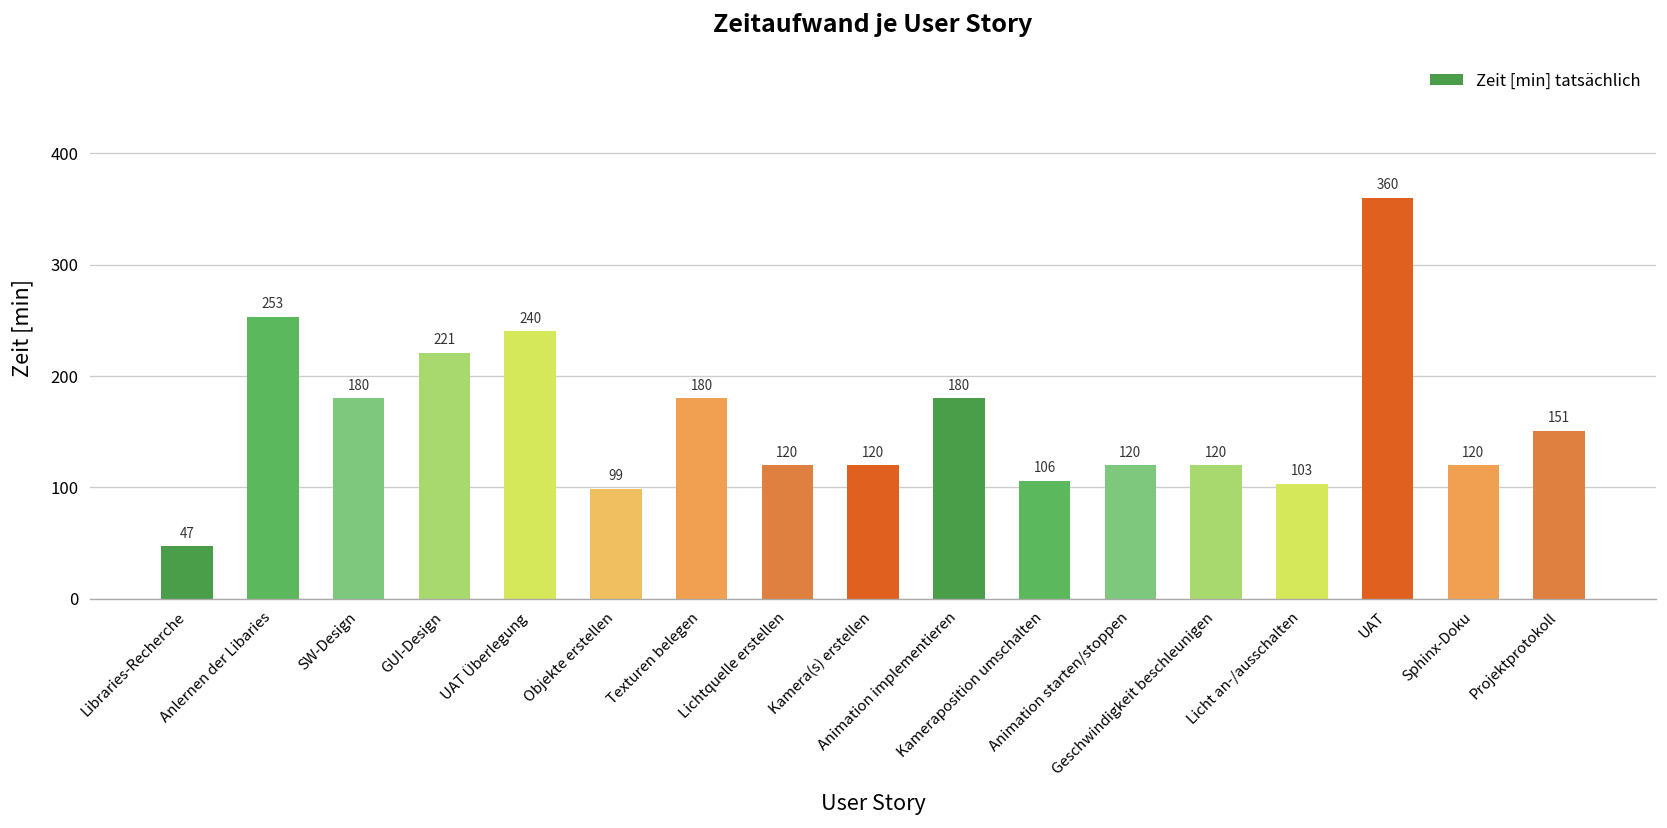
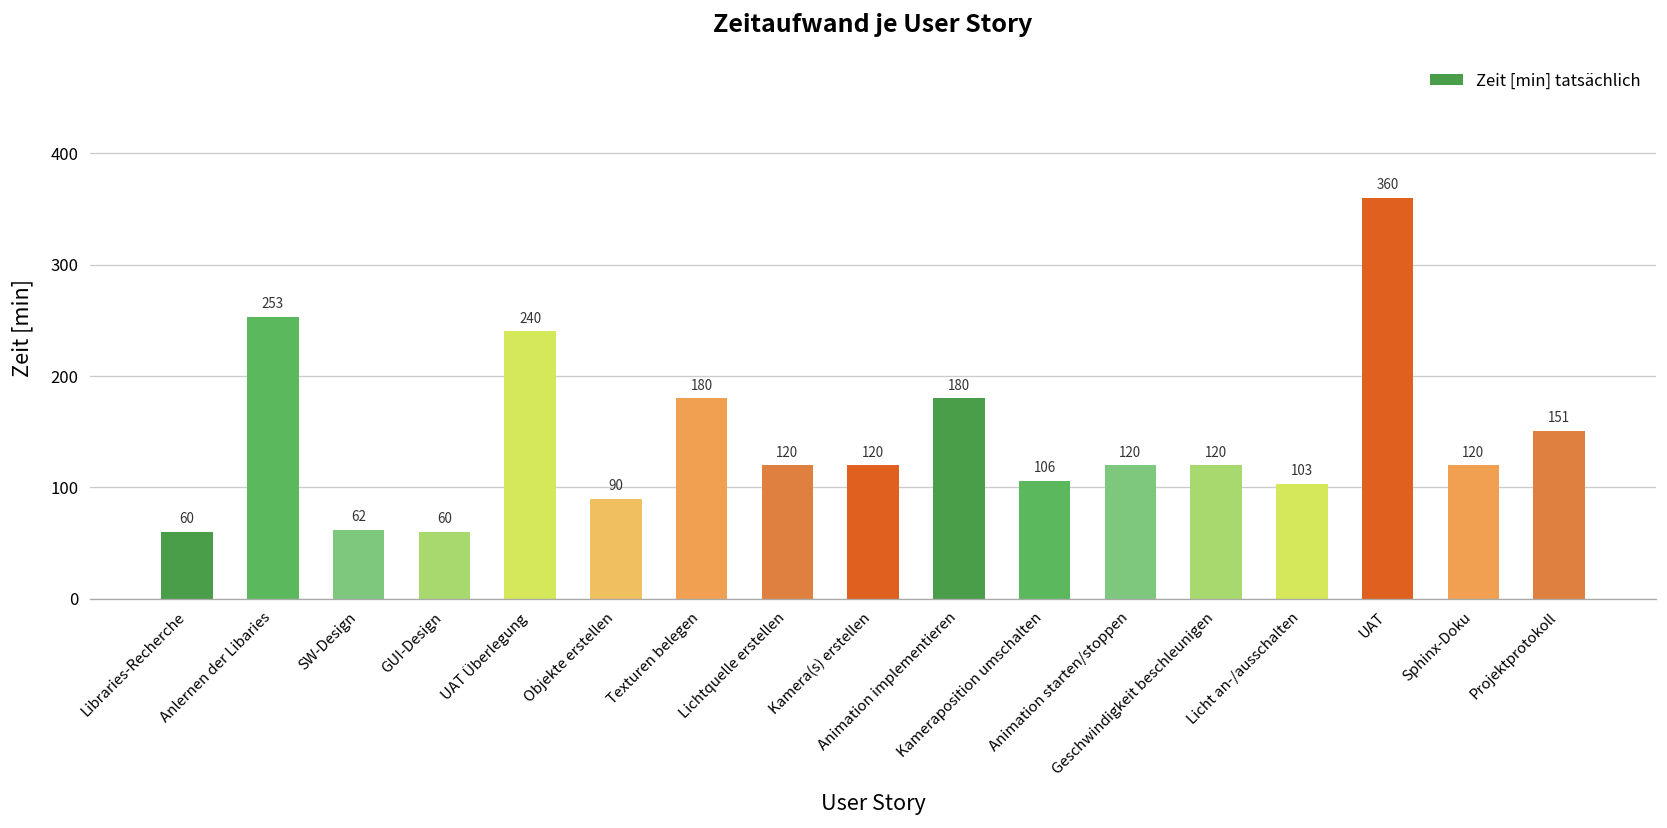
  {
-   "Libraries-Recherche": 47,
+   "Libraries-Recherche": 60,
    "Anlernen der Libaries": 253,
-   "SW-Design": 180,
-   "GUI-Design": 221,
+   "SW-Design": 62,
+   "GUI-Design": 60,
    "UAT Überlegung": 240,
-   "Objekte erstellen": 99,
+   "Objekte erstellen": 90,
    "Texturen belegen": 180,
    "Lichtquelle erstellen": 120,
    "Kamera(s) erstellen": 120,
    "Animation implementieren": 180,
    "Kameraposition umschalten": 106,
    "Animation starten/stoppen": 120,
    "Geschwindigkeit beschleunigen": 120,
    "Licht an-/ausschalten": 103,
    "UAT": 360,
    "Sphinx-Doku": 120,
    "Projektprotokoll": 151
  }
